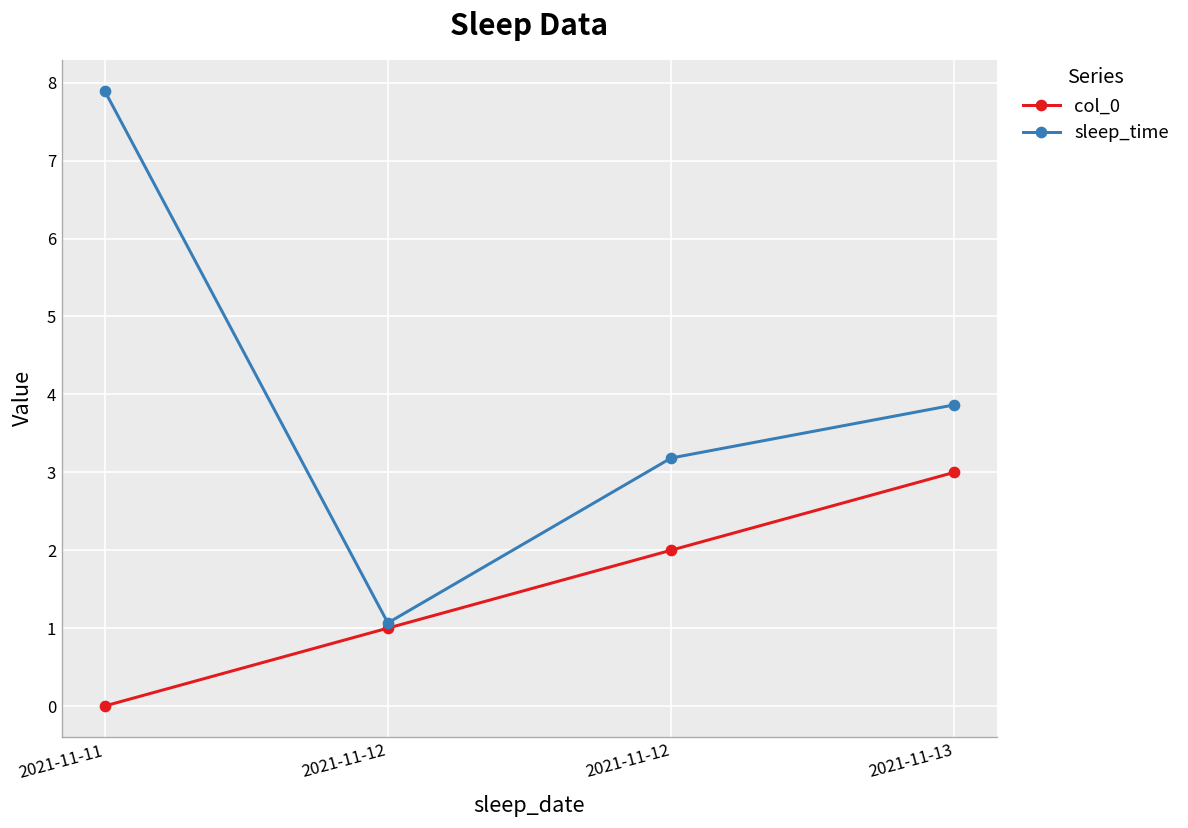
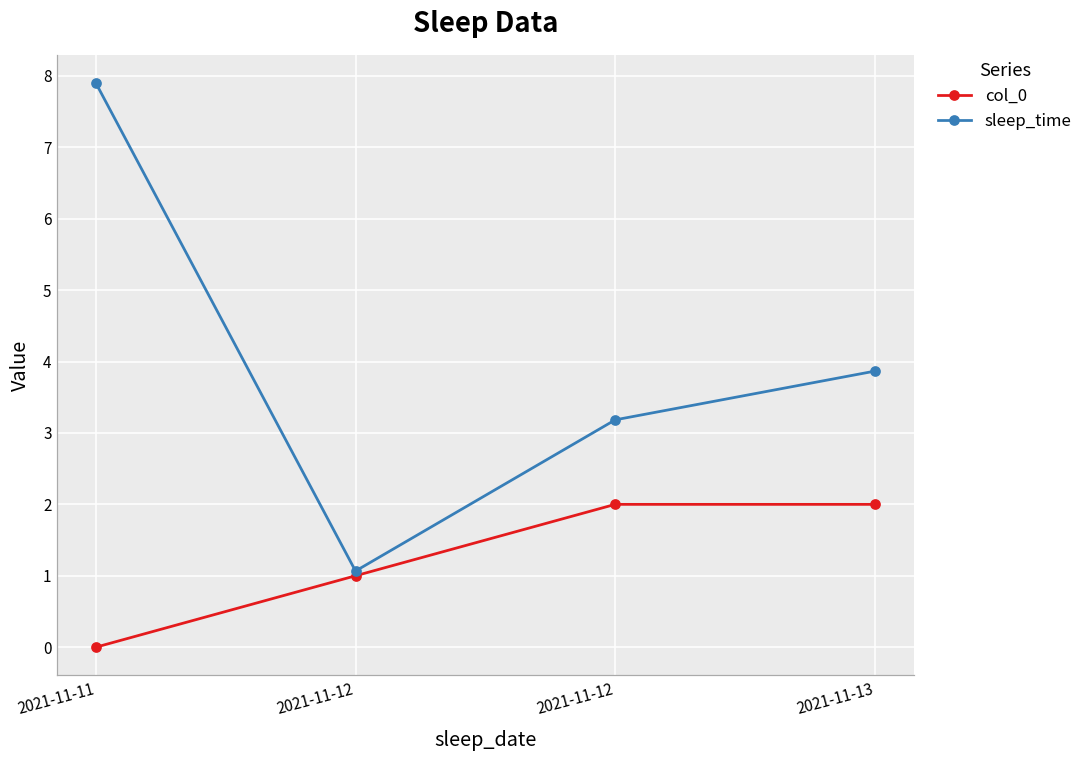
  {
    "col_0": {
      "2021-11-11": 0,
-     "2021-11-13": 3
+     "2021-11-13": 2
    },
    "sleep_time": {
      "2021-11-11": 7.9,
      "2021-11-13": 3.9
    }
  }
